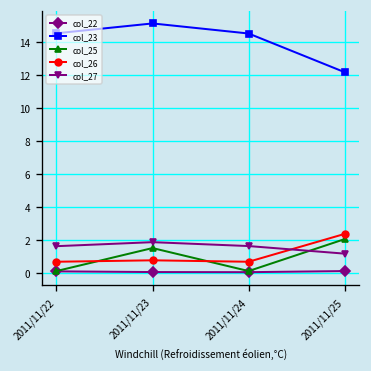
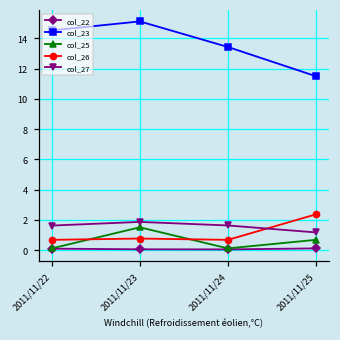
  {
    "col_23": {
      "2011/11/23": 15.1,
-     "2011/11/24": 14.5,
-     "2011/11/25": 12.2
+     "2011/11/24": 13.4,
+     "2011/11/25": 11.5
    },
    "col_25": {
      "2011/11/23": 1.5,
-     "2011/11/25": 2.0
+     "2011/11/25": 0.7
    },
    "col_26": {
      "2011/11/22": 0.7,
      "2011/11/23": 0.8,
      "2011/11/24": 0.7,
      "2011/11/25": 2.4
    }
  }
